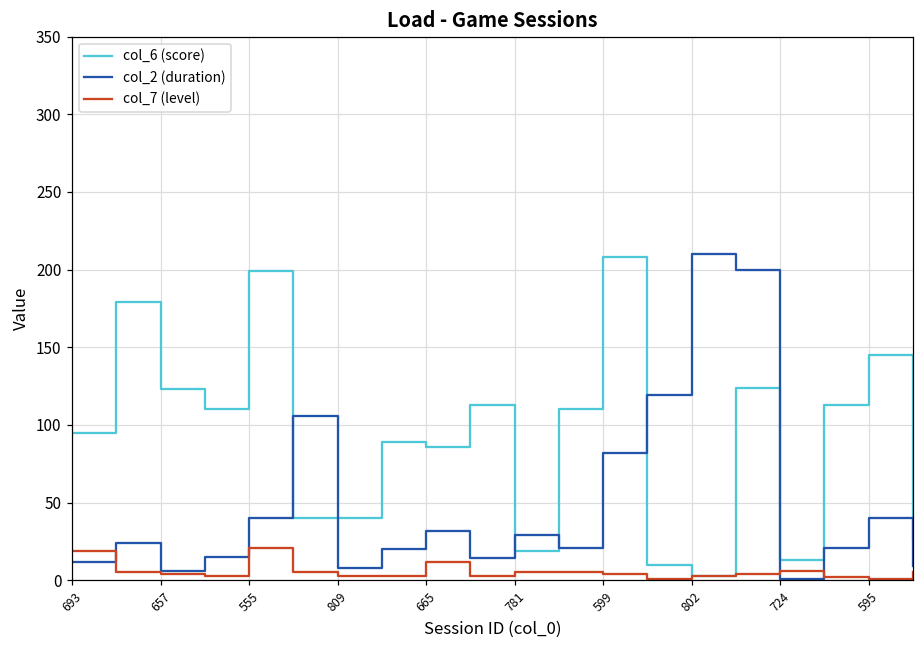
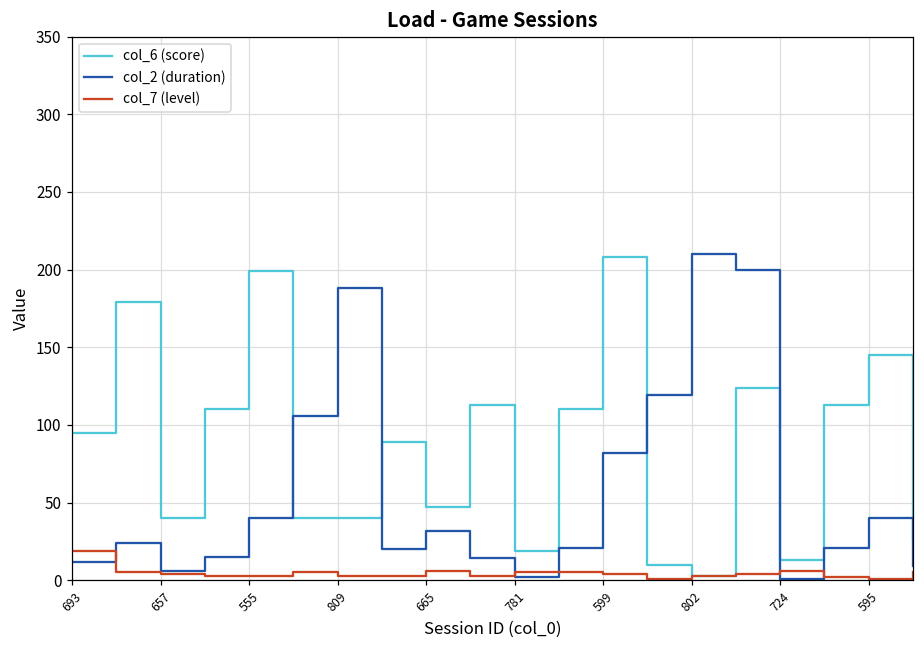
  {
    "col_6 (score)": {
      "693": 95,
-     "657": 123,
+     "657": 40,
      "555": 199,
      "809": 40,
-     "665": 86,
+     "665": 47,
      "781": 19,
      "599": 208,
      "724": 13,
      "595": 145
    },
    "col_2 (duration)": {
      "693": 12,
      "657": 6,
      "555": 40,
-     "809": 8,
+     "809": 188,
      "665": 32,
-     "781": 29,
+     "781": 2,
      "599": 82,
      "802": 210,
      "724": 1,
      "595": 40
    },
    "col_7 (level)": {
      "693": 19,
      "657": 4,
-     "555": 21,
+     "555": 3,
      "809": 3,
-     "665": 12,
+     "665": 6,
      "781": 5,
      "599": 4,
      "724": 6,
      "595": 1
    }
  }
